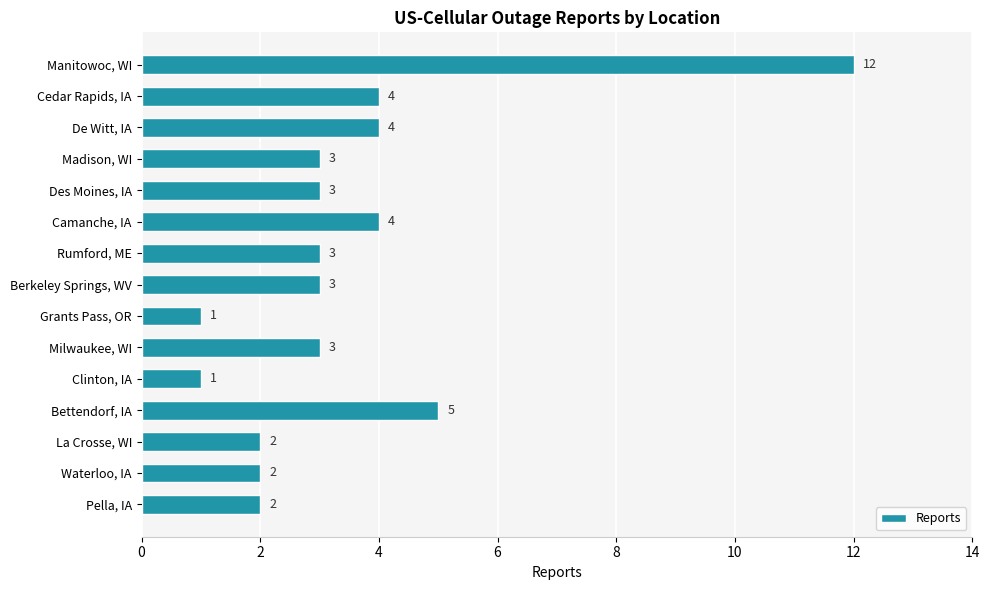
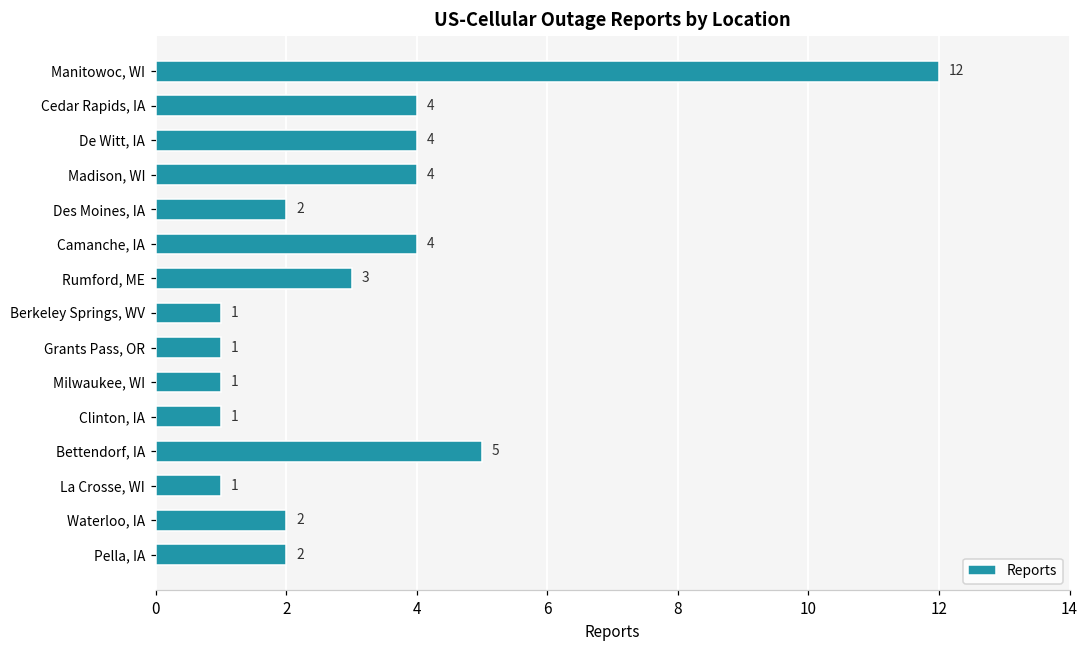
  {
    "Manitowoc, WI": 12,
    "Cedar Rapids, IA": 4,
    "De Witt, IA": 4,
-   "Madison, WI": 3,
-   "Des Moines, IA": 3,
+   "Madison, WI": 4,
+   "Des Moines, IA": 2,
    "Camanche, IA": 4,
    "Rumford, ME": 3,
-   "Berkeley Springs, WV": 3,
+   "Berkeley Springs, WV": 1,
    "Grants Pass, OR": 1,
-   "Milwaukee, WI": 3,
+   "Milwaukee, WI": 1,
    "Clinton, IA": 1,
    "Bettendorf, IA": 5,
-   "La Crosse, WI": 2,
+   "La Crosse, WI": 1,
    "Waterloo, IA": 2,
    "Pella, IA": 2
  }
